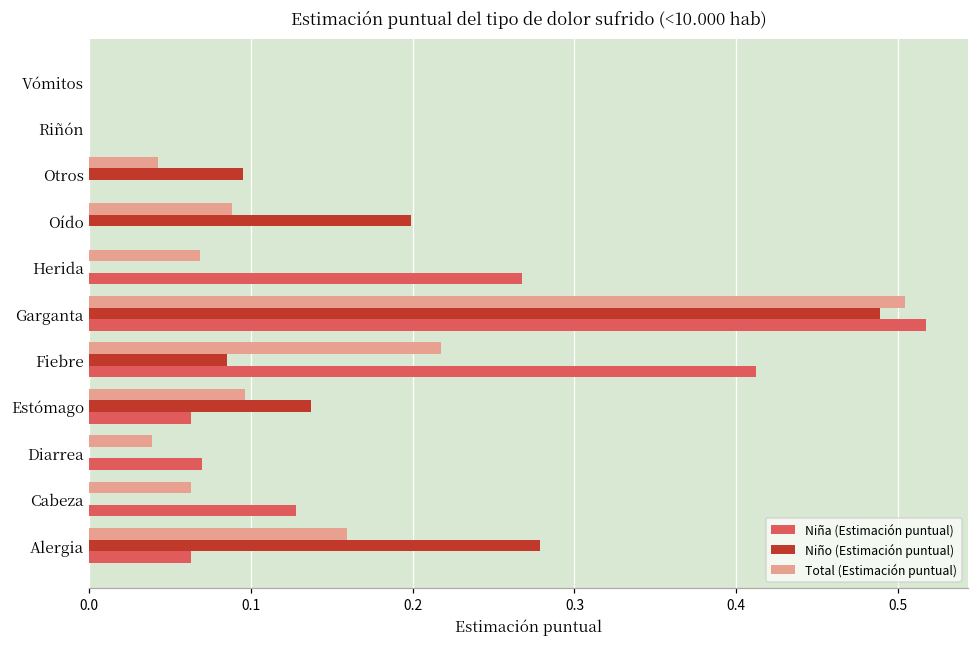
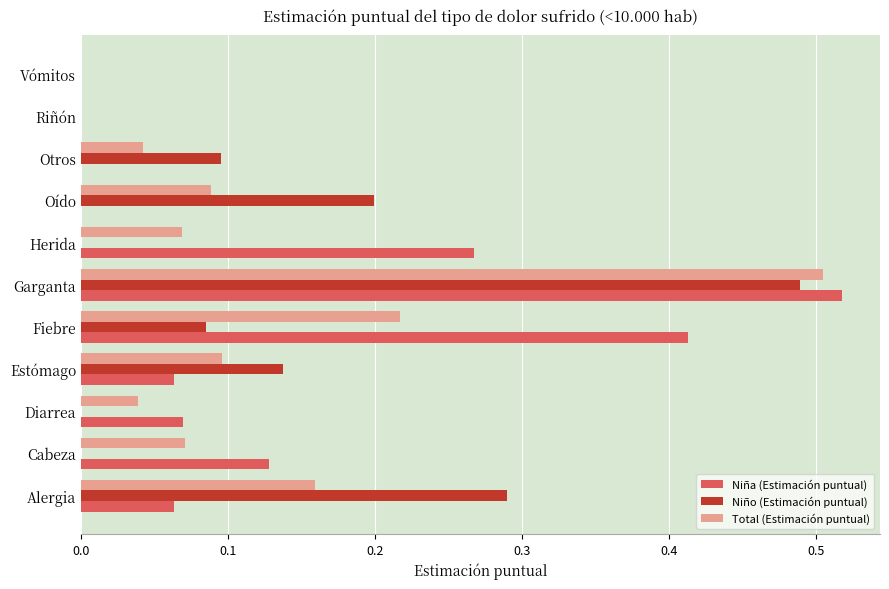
  {
    "Niña (Estimación puntual)": {
      "Vómitos": 0.000,
      "Riñón": 0.000,
      "Otros": 0.000,
      "Oído": 0.000,
      "Herida": 0.267,
      "Garganta": 0.517,
      "Fiebre": 0.412,
      "Estómago": 0.063,
      "Diarrea": 0.070,
      "Cabeza": 0.128,
      "Alergia": 0.063
    },
    "Niño (Estimación puntual)": {
      "Vómitos": 0.000,
      "Riñón": 0.000,
      "Otros": 0.095,
      "Oído": 0.199,
      "Herida": 0.000,
      "Garganta": 0.489,
      "Fiebre": 0.085,
      "Estómago": 0.137,
      "Diarrea": 0.000,
      "Cabeza": 0.000,
-     "Alergia": 0.279
+     "Alergia": 0.290
    },
    "Total (Estimación puntual)": {
      "Vómitos": 0.000,
      "Riñón": 0.000,
      "Otros": 0.042,
      "Oído": 0.089,
      "Herida": 0.069,
      "Garganta": 0.505,
      "Fiebre": 0.217,
      "Estómago": 0.096,
      "Diarrea": 0.039,
-     "Cabeza": 0.063,
+     "Cabeza": 0.071,
      "Alergia": 0.159
    }
  }
